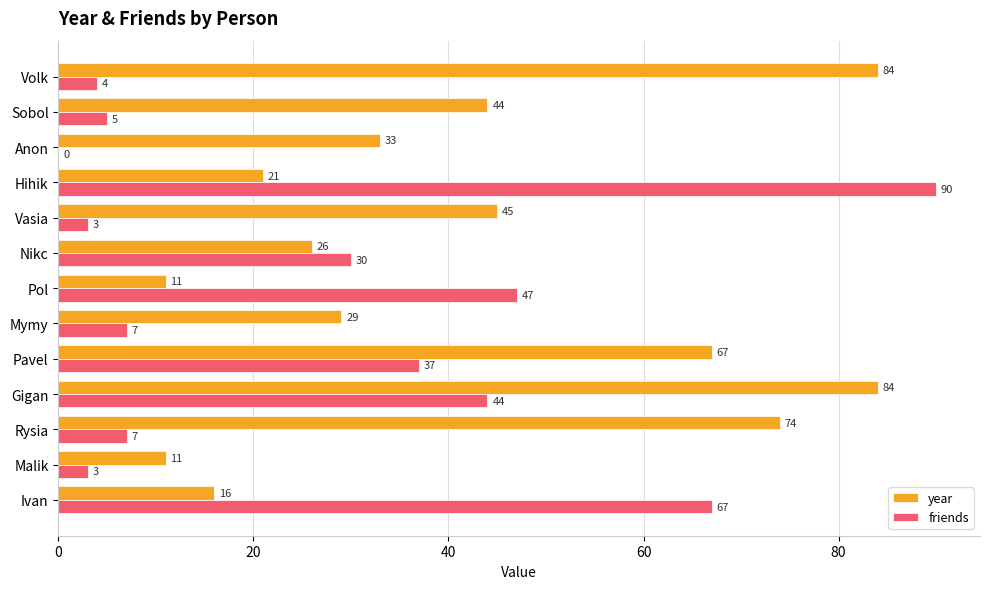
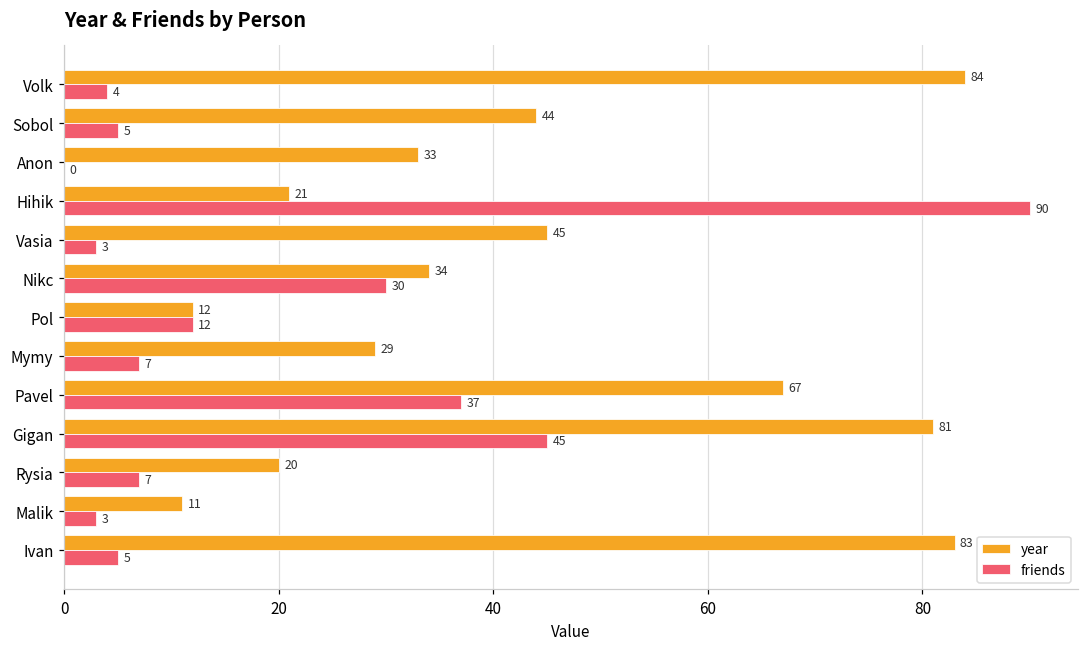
  {
    "year": {
      "Volk": 84,
      "Sobol": 44,
      "Anon": 33,
      "Hihik": 21,
      "Vasia": 45,
-     "Nikc": 26,
-     "Pol": 11,
+     "Nikc": 34,
+     "Pol": 12,
      "Mymy": 29,
      "Pavel": 67,
-     "Gigan": 84,
-     "Rysia": 74,
+     "Gigan": 81,
+     "Rysia": 20,
      "Malik": 11,
-     "Ivan": 16
+     "Ivan": 83
    },
    "friends": {
      "Volk": 4,
      "Sobol": 5,
      "Anon": 0,
      "Hihik": 90,
      "Vasia": 3,
      "Nikc": 30,
-     "Pol": 47,
+     "Pol": 12,
      "Mymy": 7,
      "Pavel": 37,
-     "Gigan": 44,
+     "Gigan": 45,
      "Rysia": 7,
      "Malik": 3,
-     "Ivan": 67
+     "Ivan": 5
    }
  }
